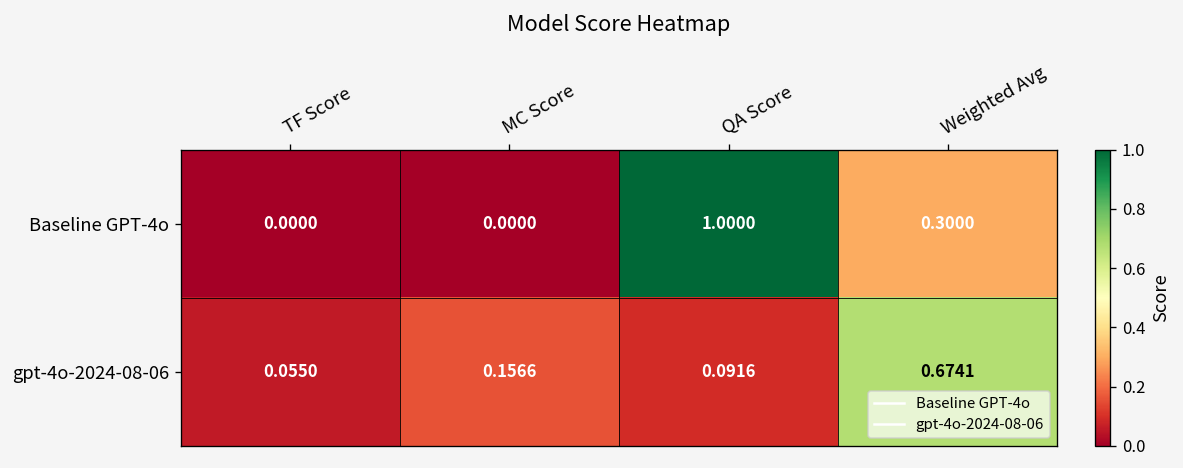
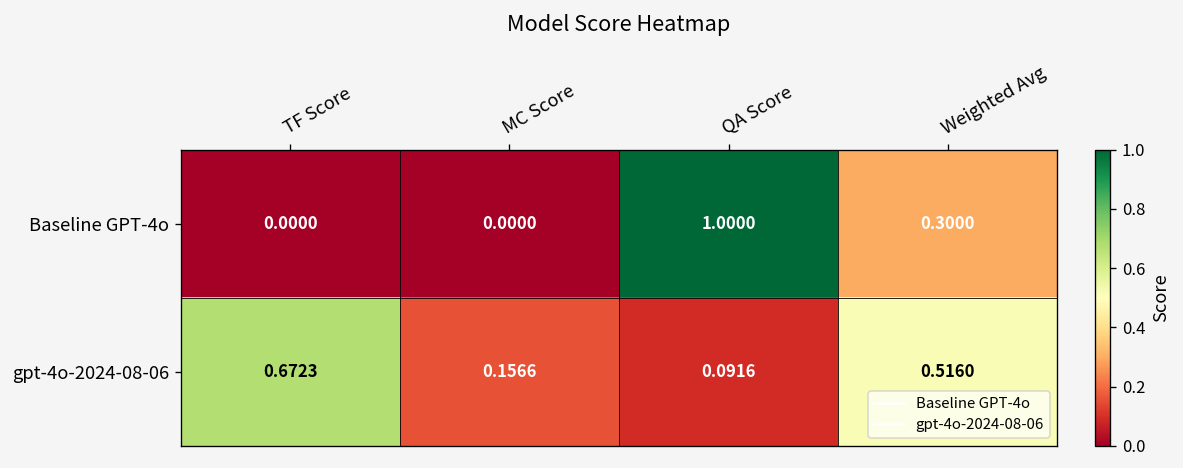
  {
    "Baseline GPT-4o": {
      "TF Score": 0.0000,
      "MC Score": 0.0000,
      "QA Score": 1.0000,
      "Weighted Avg": 0.3000
    },
    "gpt-4o-2024-08-06": {
-     "TF Score": 0.0550,
+     "TF Score": 0.6723,
      "MC Score": 0.1566,
      "QA Score": 0.0916,
-     "Weighted Avg": 0.6741
+     "Weighted Avg": 0.5160
    }
  }
